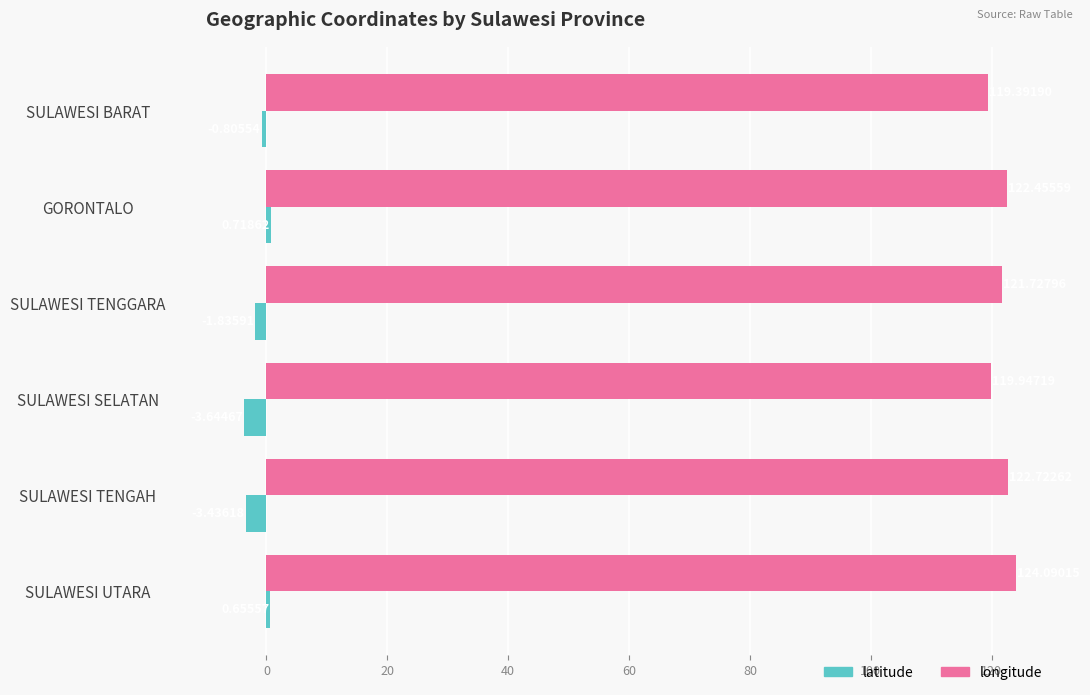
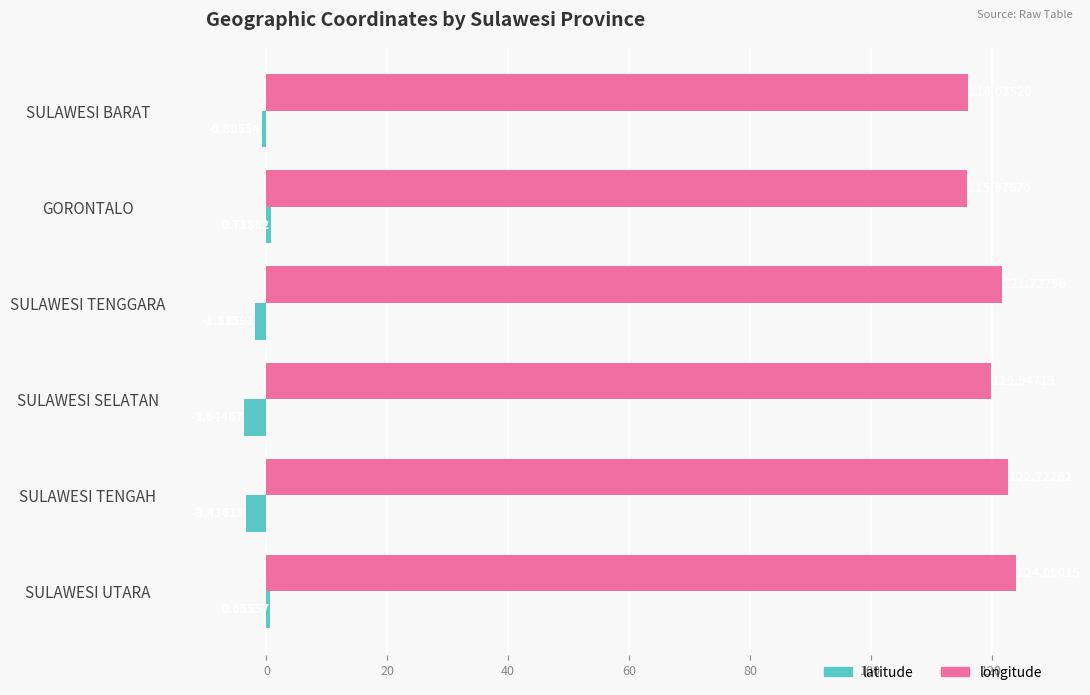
  {
    "longitude": {
-     "SULAWESI BARAT": 119,
-     "GORONTALO": 122,
+     "SULAWESI BARAT": 116,
+     "GORONTALO": 116,
      "SULAWESI TENGGARA": 122,
      "SULAWESI SELATAN": 120,
      "SULAWESI TENGAH": 123,
      "SULAWESI UTARA": 124
    },
    "latitude": {
      "SULAWESI BARAT": -1,
      "GORONTALO": 1,
      "SULAWESI TENGGARA": -2,
      "SULAWESI SELATAN": -4,
      "SULAWESI TENGAH": -3,
      "SULAWESI UTARA": 1
    }
  }
